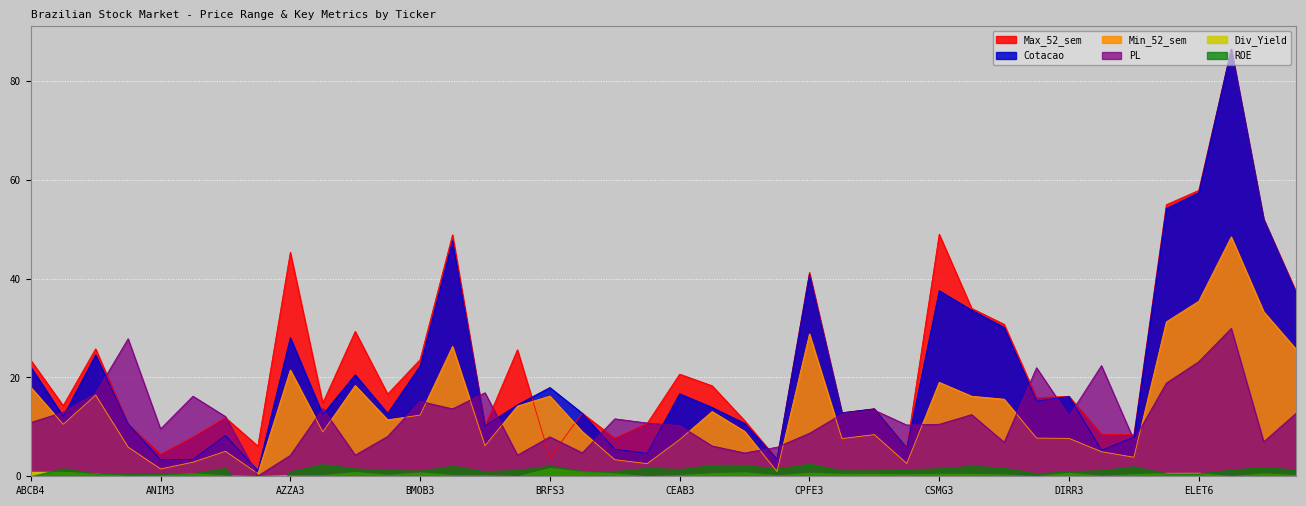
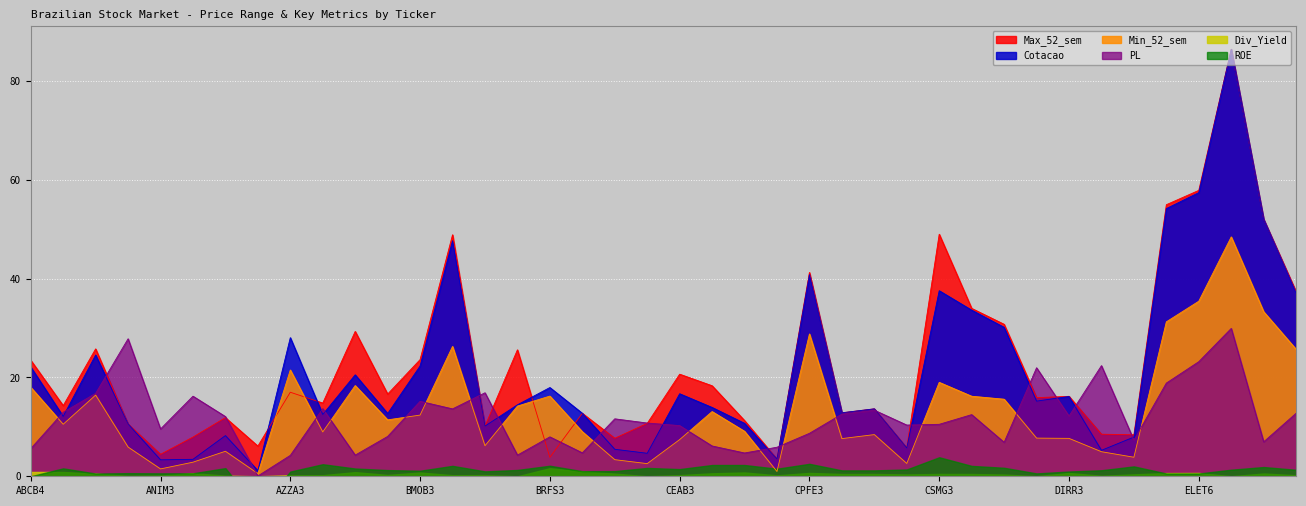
  {
    "Max_52_sem": {
      "ABCB4": 23,
      "ANIM3": 4,
-     "AZZA3": 45,
+     "AZZA3": 17,
      "BMOB3": 24,
      "BRFS3": 4,
      "CEAB3": 21,
      "CSMG3": 49
    },
    "Cotacao": {
      "ABCB4": 22,
      "ANIM3": 3,
      "AZZA3": 28,
      "BMOB3": 22,
      "BRFS3": 18,
      "CEAB3": 17,
      "CSMG3": 38
    },
    "Min_52_sem": {
      "ABCB4": 18,
      "ANIM3": 1,
      "AZZA3": 22,
      "BMOB3": 12,
      "BRFS3": 16,
      "CEAB3": 7,
      "CPFE3": 29,
      "CSMG3": 19,
      "DIRR3": 8,
      "ELET6": 35
    },
    "PL": {
-     "ABCB4": 11,
+     "ABCB4": 6,
      "ANIM3": 10,
      "AZZA3": 4,
      "BMOB3": 15,
      "BRFS3": 8,
      "CEAB3": 10,
      "CPFE3": 9,
      "CSMG3": 11,
      "DIRR3": 12,
      "ELET6": 23
    },
    "Div_Yield": {
      "ABCB4": 1,
      "CPFE3": 1
    },
    "ROE": {
-     "CSMG3": 2
+     "CSMG3": 4
    }
  }
